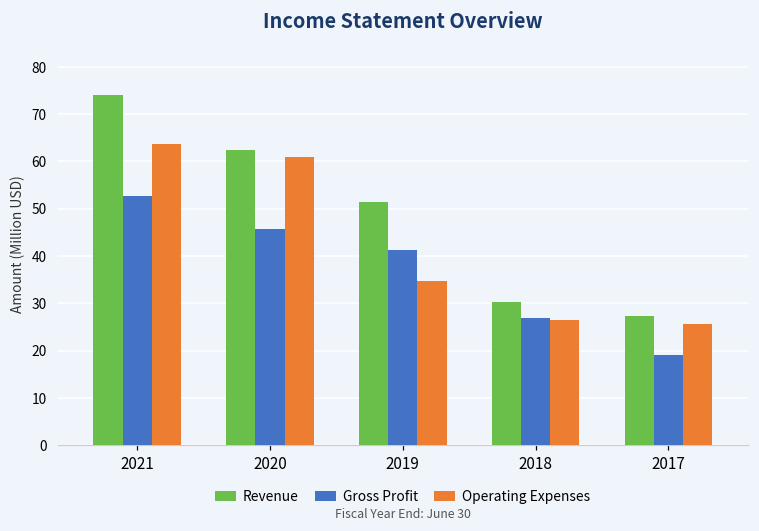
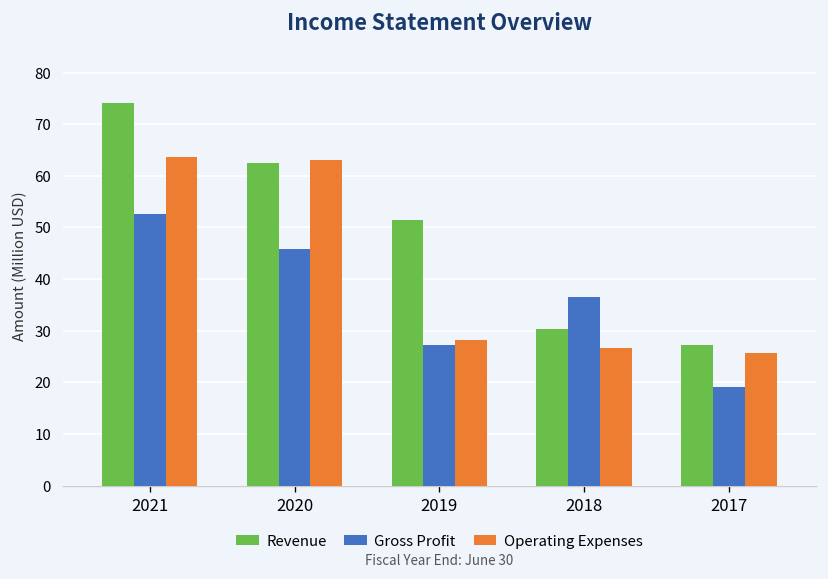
  {
    "Revenue": {
      "2021": 74,
      "2020": 62,
      "2019": 51,
      "2018": 30,
      "2017": 27
    },
    "Gross Profit": {
      "2021": 53,
      "2020": 46,
-     "2019": 41,
-     "2018": 27,
+     "2019": 27,
+     "2018": 37,
      "2017": 19
    },
    "Operating Expenses": {
      "2021": 64,
-     "2020": 61,
-     "2019": 35,
+     "2020": 63,
+     "2019": 28,
      "2018": 27,
      "2017": 26
    }
  }
